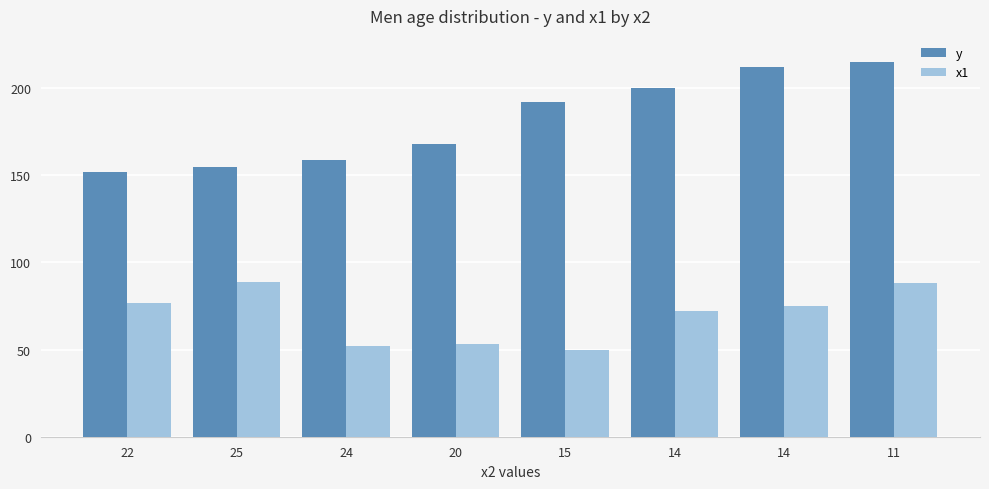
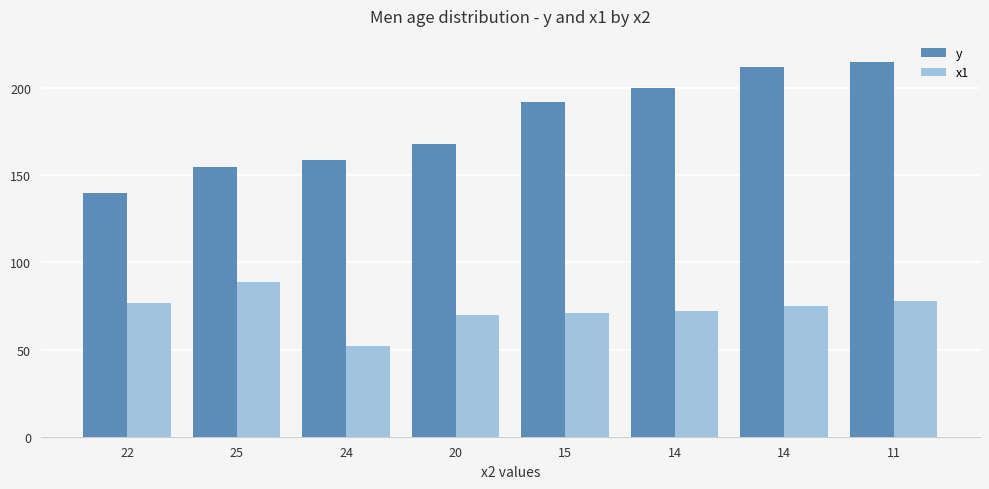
  {
    "y": {
-     "22": 152,
+     "22": 140,
      "25": 155,
      "24": 159,
      "20": 168,
      "15": 192,
      "11": 215
    },
    "x1": {
      "22": 77,
      "25": 89,
      "24": 52,
-     "20": 53,
-     "15": 50,
-     "11": 88
+     "20": 70,
+     "15": 71,
+     "11": 78
    }
  }
